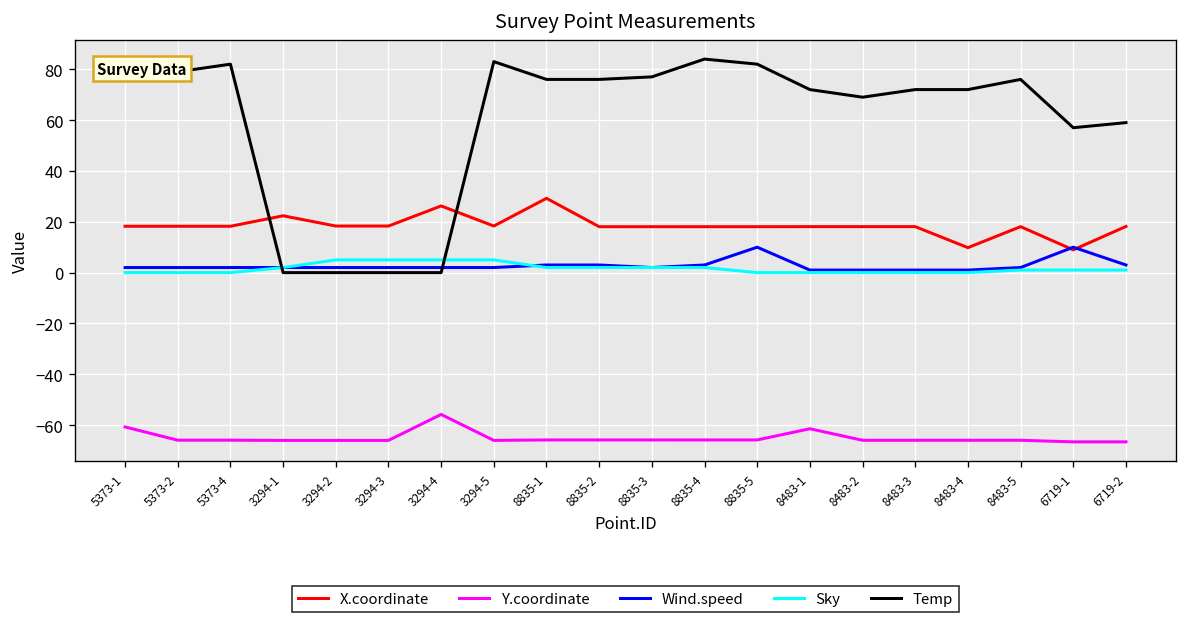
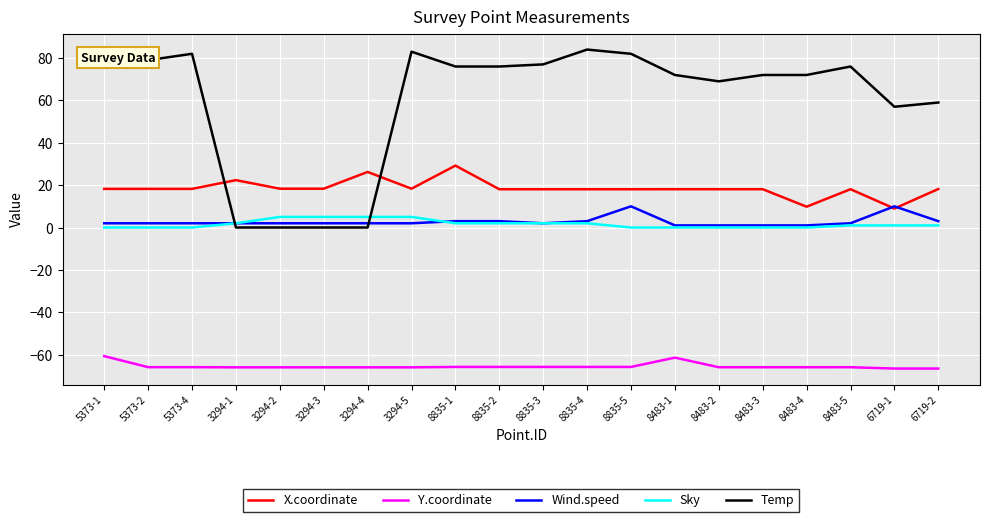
  {
    "X.coordinate": {
      "5373-1": 18,
      "5373-2": 18,
      "5373-4": 18,
      "3294-1": 22,
      "3294-2": 18,
      "3294-3": 18,
      "3294-4": 26,
      "3294-5": 18,
      "8835-1": 29,
      "8835-2": 18,
      "8835-3": 18,
      "8835-4": 18,
      "8835-5": 18,
      "8483-1": 18,
      "8483-2": 18,
      "8483-3": 18,
      "8483-4": 10,
      "8483-5": 18,
      "6719-2": 18
    },
    "Y.coordinate": {
      "5373-1": -61,
      "5373-2": -66,
      "5373-4": -66,
      "3294-1": -66,
      "3294-2": -66,
      "3294-3": -66,
-     "3294-4": -56,
+     "3294-4": -66,
      "3294-5": -66,
      "8835-1": -66,
      "8835-2": -66,
      "8835-3": -66,
      "8835-4": -66,
      "8835-5": -66,
      "8483-1": -61,
      "8483-2": -66,
      "8483-3": -66,
      "8483-4": -66,
      "8483-5": -66,
      "6719-1": -67,
      "6719-2": -67
    },
    "Wind.speed": {
      "5373-1": 2,
      "5373-2": 2,
      "5373-4": 2,
      "3294-2": 2,
      "3294-3": 2,
      "3294-4": 2,
      "3294-5": 2,
      "8835-5": 10,
      "6719-2": 3
    },
    "Sky": {
      "5373-1": 0,
      "5373-2": 0,
      "5373-4": 0,
      "3294-2": 5,
      "3294-3": 5,
      "3294-4": 5,
      "3294-5": 5,
      "8835-5": 0,
      "6719-1": 1,
      "6719-2": 1
    },
    "Temp": {
      "5373-4": 82,
      "3294-1": 0,
      "3294-2": 0,
      "3294-3": 0,
      "3294-4": 0,
      "3294-5": 83,
      "8835-1": 76,
      "8835-2": 76,
      "8835-3": 77,
      "8835-4": 84,
      "8835-5": 82,
      "8483-1": 72,
      "8483-2": 69,
      "8483-3": 72,
      "8483-4": 72,
      "8483-5": 76,
      "6719-1": 57,
      "6719-2": 59
    }
  }
